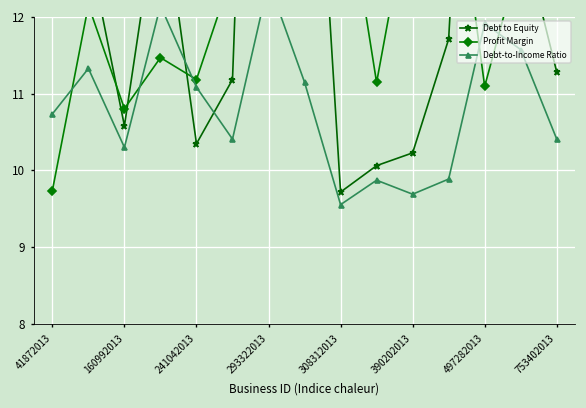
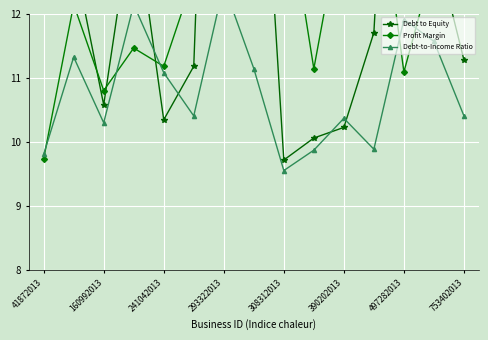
  {
    "Debt-to-Income Ratio": {
-     "41872013": 10.7,
+     "41872013": 9.8,
      "160992013": 10.3,
      "241042013": 11.1,
      "308312013": 9.6,
-     "390202013": 9.7,
+     "390202013": 10.4,
      "753402013": 10.4
    }
  }
